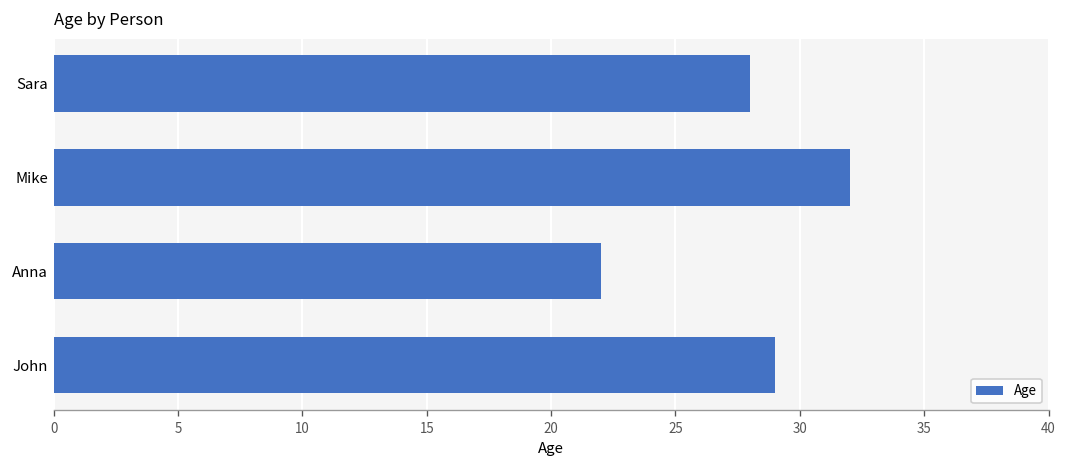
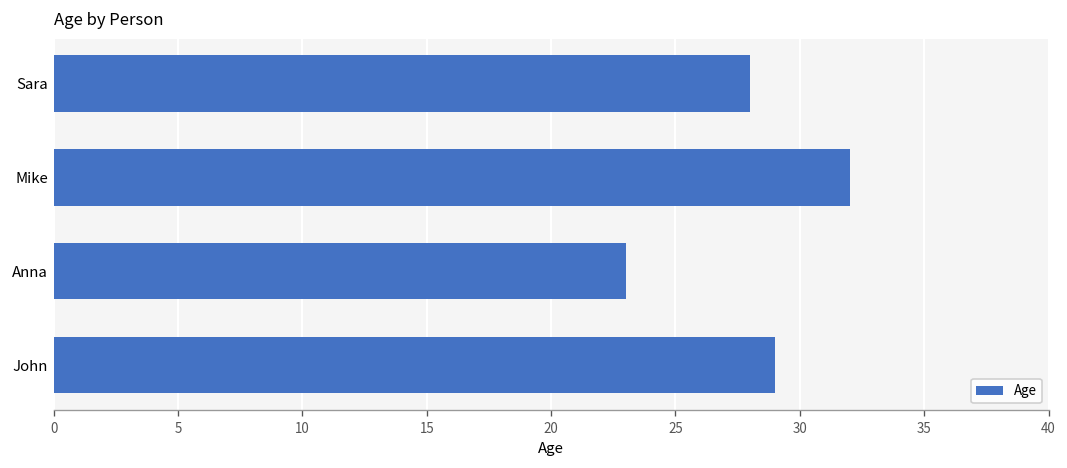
  {
    "Sara": 28,
    "Mike": 32,
-   "Anna": 22,
+   "Anna": 23,
    "John": 29
  }
